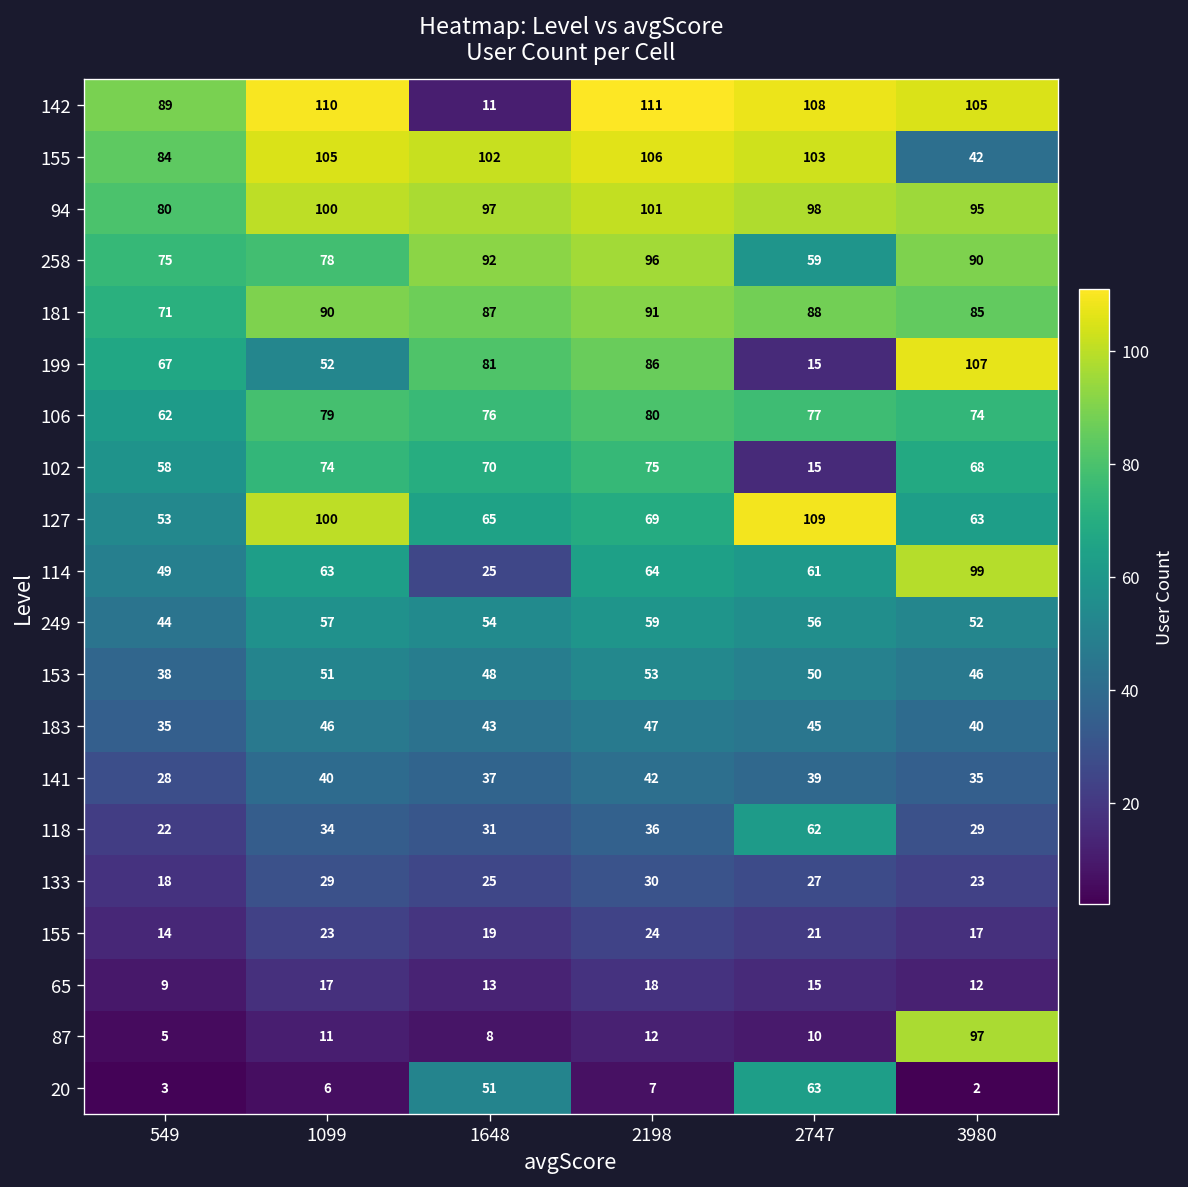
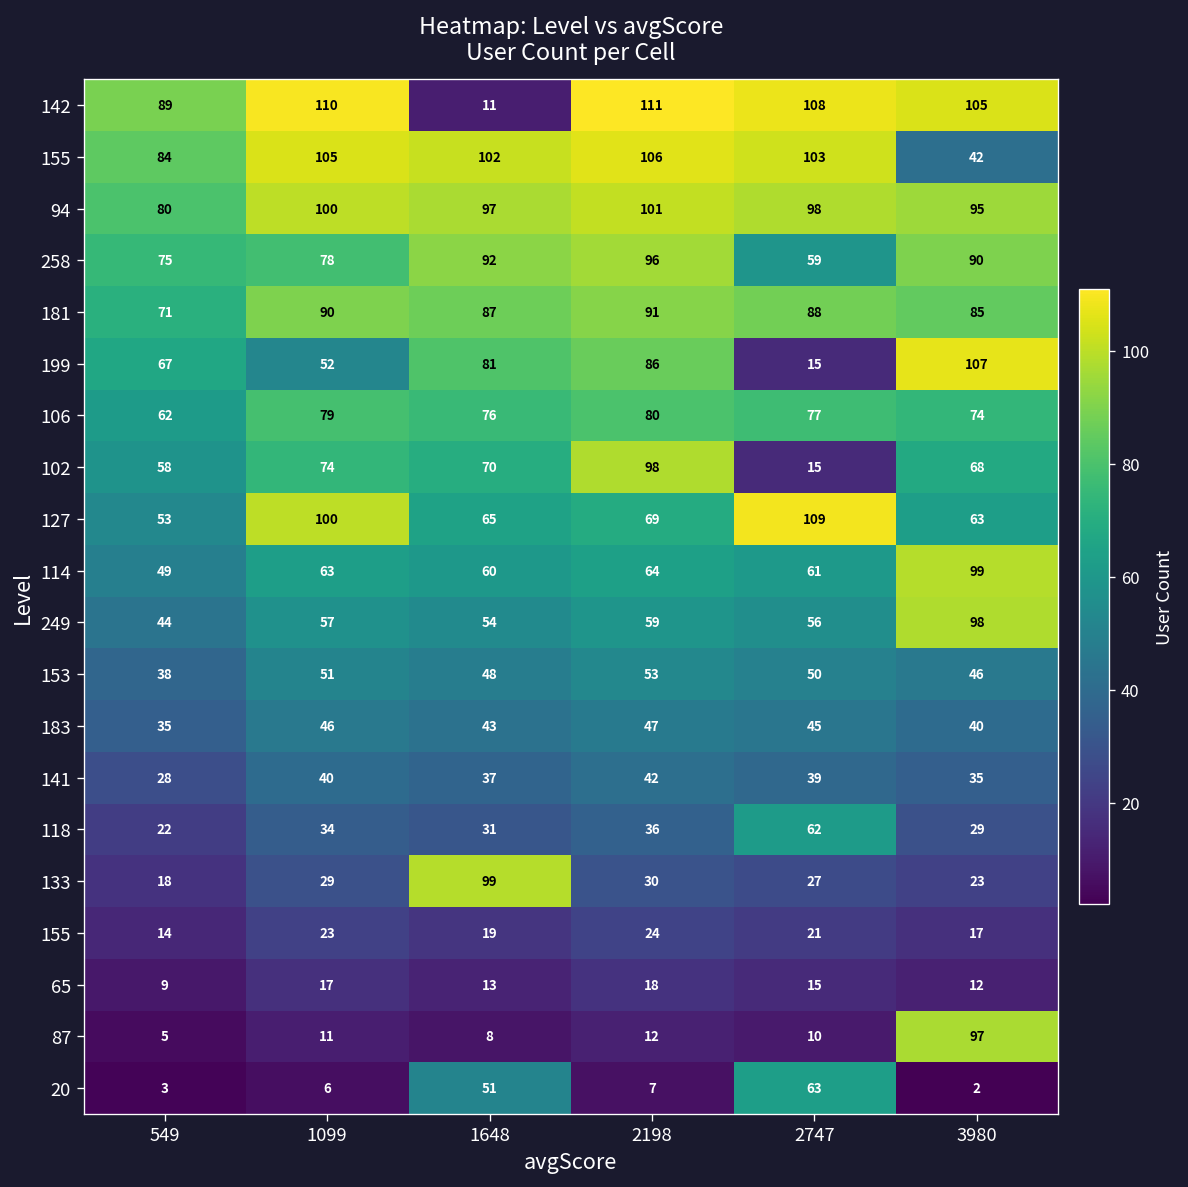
  {
    "142": {
      "549": 89,
      "1099": 110,
      "1648": 11,
      "2198": 111,
      "2747": 108,
      "3980": 105
    },
    "94": {
      "549": 80,
      "1099": 100,
      "1648": 97,
      "2198": 101,
      "2747": 98,
      "3980": 95
    },
    "258": {
      "549": 75,
      "1099": 78,
      "1648": 92,
      "2198": 96,
      "2747": 59,
      "3980": 90
    },
    "181": {
      "549": 71,
      "1099": 90,
      "1648": 87,
      "2198": 91,
      "2747": 88,
      "3980": 85
    },
    "199": {
      "549": 67,
      "1099": 52,
      "1648": 81,
      "2198": 86,
      "2747": 15,
      "3980": 107
    },
    "106": {
      "549": 62,
      "1099": 79,
      "1648": 76,
      "2198": 80,
      "2747": 77,
      "3980": 74
    },
    "102": {
      "549": 58,
      "1099": 74,
      "1648": 70,
-     "2198": 75,
+     "2198": 98,
      "2747": 15,
      "3980": 68
    },
    "127": {
      "549": 53,
      "1099": 100,
      "1648": 65,
      "2198": 69,
      "2747": 109,
      "3980": 63
    },
    "114": {
      "549": 49,
      "1099": 63,
-     "1648": 25,
+     "1648": 60,
      "2198": 64,
      "2747": 61,
      "3980": 99
    },
    "249": {
      "549": 44,
      "1099": 57,
      "1648": 54,
      "2198": 59,
      "2747": 56,
-     "3980": 52
+     "3980": 98
    },
    "153": {
      "549": 38,
      "1099": 51,
      "1648": 48,
      "2198": 53,
      "2747": 50,
      "3980": 46
    },
    "183": {
      "549": 35,
      "1099": 46,
      "1648": 43,
      "2198": 47,
      "2747": 45,
      "3980": 40
    },
    "141": {
      "549": 28,
      "1099": 40,
      "1648": 37,
      "2198": 42,
      "2747": 39,
      "3980": 35
    },
    "118": {
      "549": 22,
      "1099": 34,
      "1648": 31,
      "2198": 36,
      "2747": 62,
      "3980": 29
    },
    "133": {
      "549": 18,
      "1099": 29,
-     "1648": 25,
+     "1648": 99,
      "2198": 30,
      "2747": 27,
      "3980": 23
    },
    "65": {
      "549": 9,
      "1099": 17,
      "1648": 13,
      "2198": 18,
      "2747": 15,
      "3980": 12
    },
    "87": {
      "549": 5,
      "1099": 11,
      "1648": 8,
      "2198": 12,
      "2747": 10,
      "3980": 97
    },
    "20": {
      "549": 3,
      "1099": 6,
      "1648": 51,
      "2198": 7,
      "2747": 63,
      "3980": 2
    }
  }
